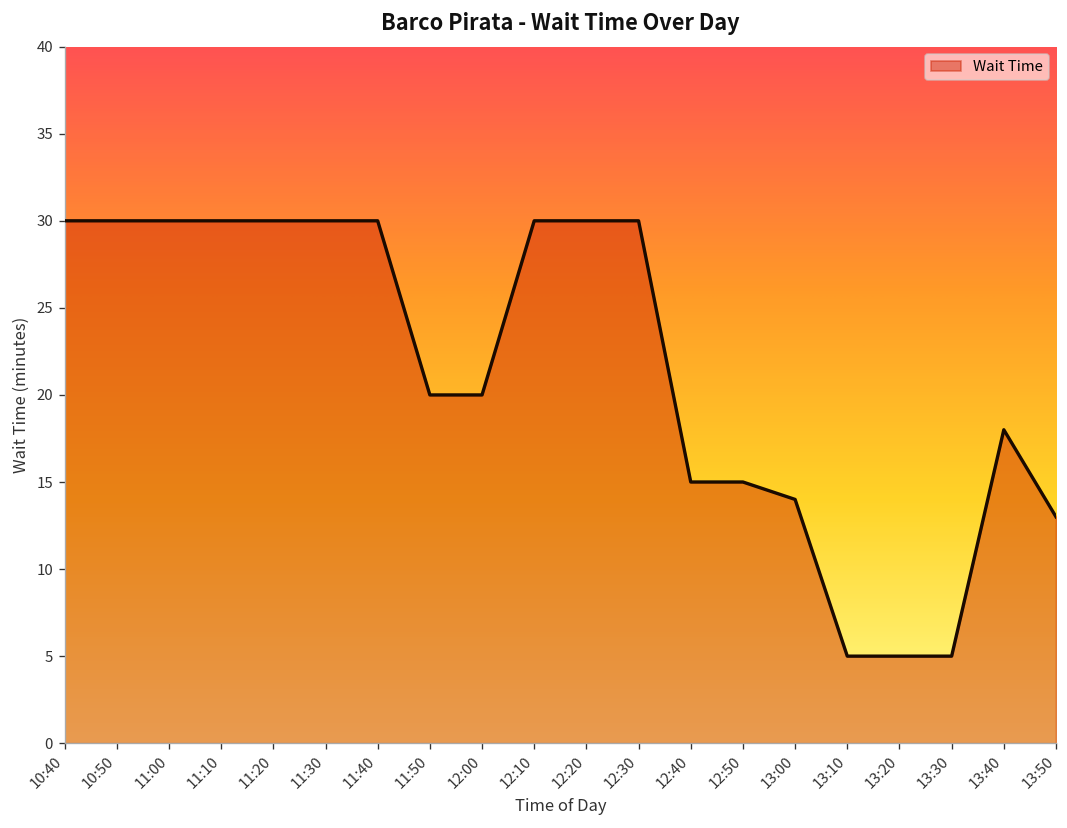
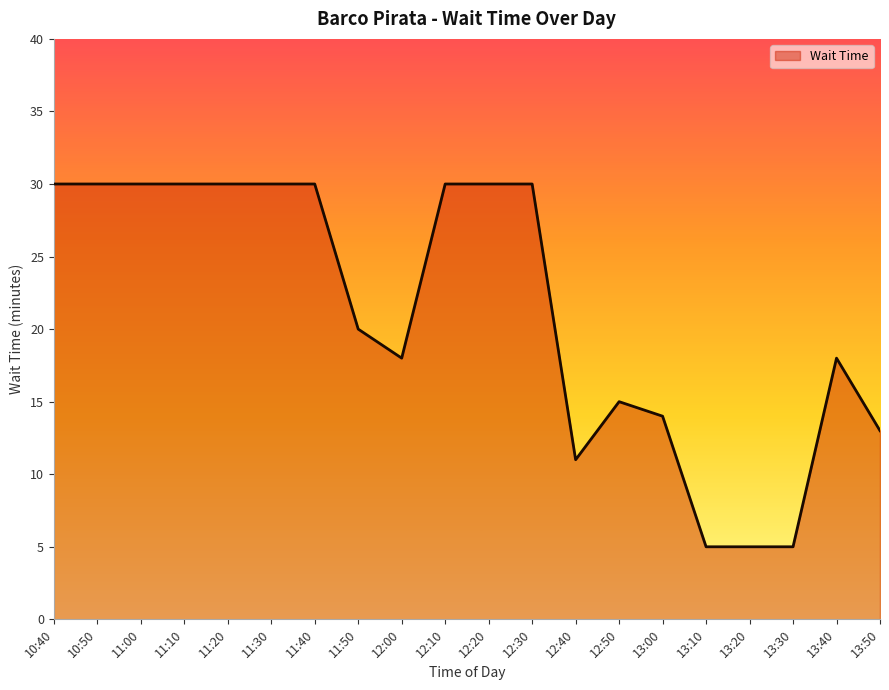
  {
    "10:40": 30,
    "10:50": 30,
    "11:00": 30,
    "11:10": 30,
    "11:20": 30,
    "11:30": 30,
    "11:40": 30,
    "11:50": 20,
-   "12:00": 20,
+   "12:00": 18,
    "12:10": 30,
    "12:20": 30,
    "12:30": 30,
-   "12:40": 15,
+   "12:40": 11,
    "12:50": 15,
    "13:00": 14,
    "13:10": 5,
    "13:20": 5,
    "13:30": 5,
    "13:40": 18,
    "13:50": 13
  }
